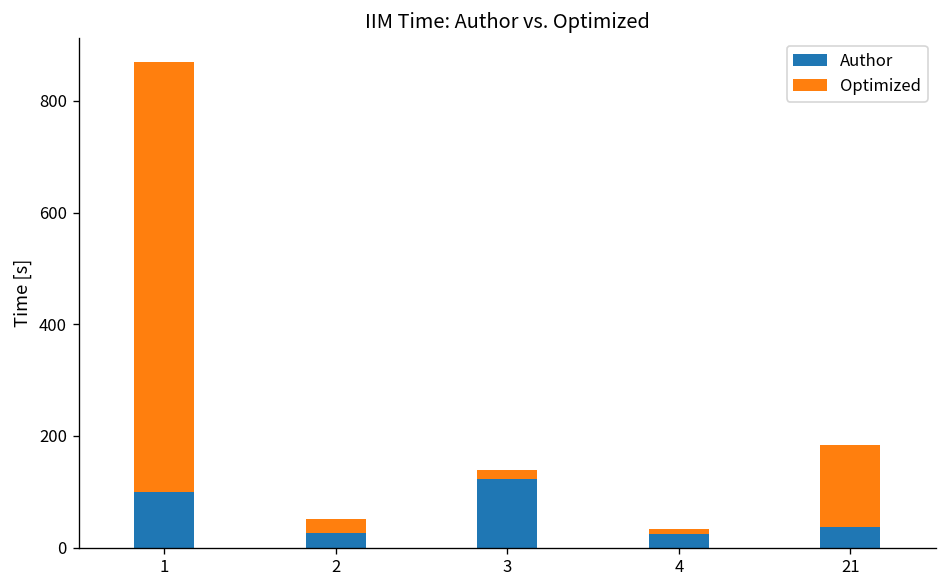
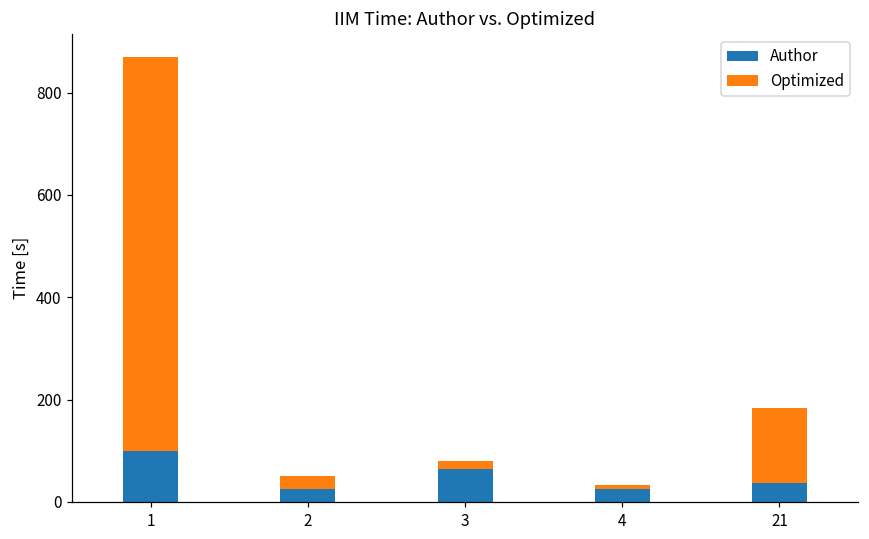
  {
    "Author": {
      "1": 100,
      "2": 30,
-     "3": 120,
+     "3": 60,
      "4": 30,
      "21": 40
    },
    "Optimized": {
      "1": 770,
      "2": 30,
      "3": 20,
      "4": 10,
      "21": 150
    }
  }
